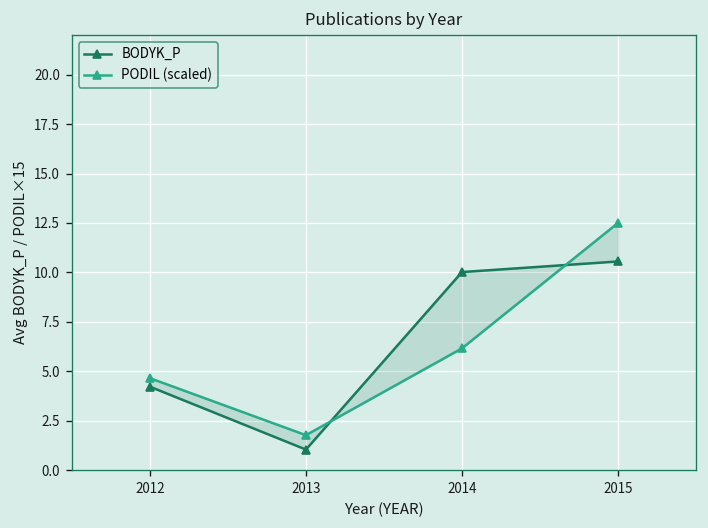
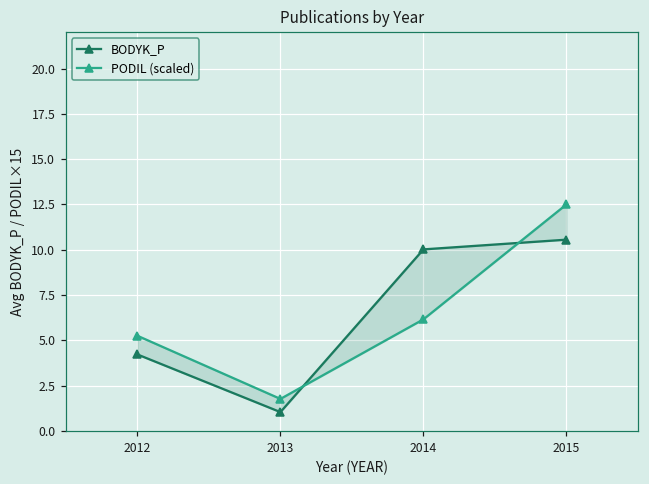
  {
    "PODIL (scaled)": {
-     "2012": 4.7,
+     "2012": 5.3,
      "2014": 6.2
    }
  }
